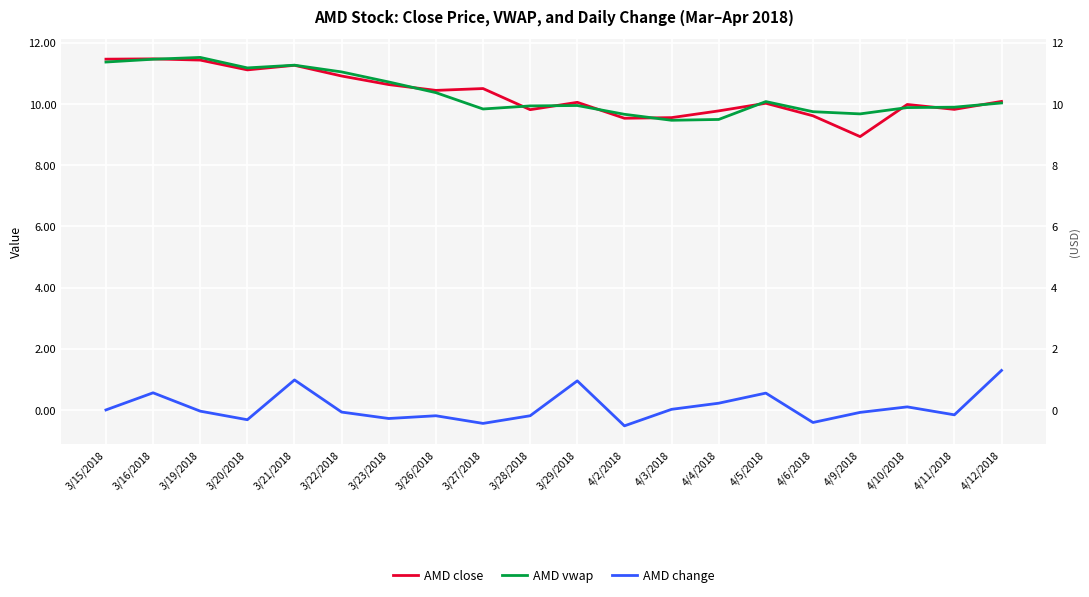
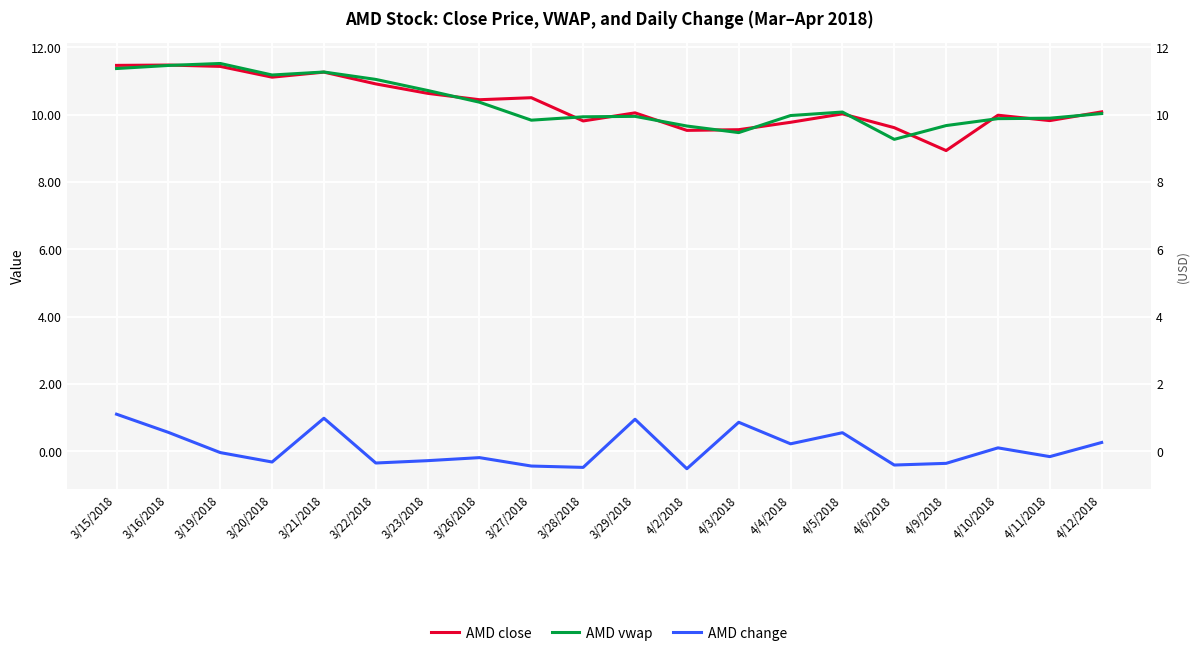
  {
    "AMD close": {
      "3/15/2018": 11.5,
      "3/19/2018": 11.4,
      "3/22/2018": 10.9,
      "3/23/2018": 10.6,
      "3/27/2018": 10.5,
      "3/28/2018": 9.8,
      "3/29/2018": 10.1,
      "4/2/2018": 9.5,
      "4/3/2018": 9.6,
      "4/4/2018": 9.8,
      "4/6/2018": 9.6,
      "4/9/2018": 8.9,
      "4/10/2018": 10.0
    },
    "AMD vwap": {
      "3/15/2018": 11.4,
      "3/19/2018": 11.5,
      "3/22/2018": 11.0,
      "3/23/2018": 10.7,
      "3/27/2018": 9.8,
      "3/28/2018": 9.9,
      "3/29/2018": 9.9,
      "4/2/2018": 9.7,
      "4/3/2018": 9.5,
-     "4/4/2018": 9.5,
-     "4/6/2018": 9.7,
+     "4/4/2018": 10.0,
+     "4/6/2018": 9.3,
      "4/9/2018": 9.7,
      "4/10/2018": 9.9
    },
    "AMD change": {
-     "3/15/2018": 0.0,
+     "3/15/2018": 1.1,
      "3/16/2018": 0.6,
      "3/19/2018": 0.0,
      "3/20/2018": -0.3,
      "3/21/2018": 1.0,
-     "3/22/2018": -0.1,
+     "3/22/2018": -0.4,
      "3/23/2018": -0.3,
      "3/26/2018": -0.2,
      "3/27/2018": -0.4,
-     "3/28/2018": -0.2,
+     "3/28/2018": -0.5,
      "3/29/2018": 1.0,
      "4/2/2018": -0.5,
-     "4/3/2018": 0.0,
+     "4/3/2018": 0.9,
      "4/4/2018": 0.2,
      "4/5/2018": 0.6,
      "4/6/2018": -0.4,
-     "4/9/2018": -0.1,
+     "4/9/2018": -0.4,
      "4/10/2018": 0.1,
      "4/11/2018": -0.2,
-     "4/12/2018": 1.3
+     "4/12/2018": 0.3
    }
  }
